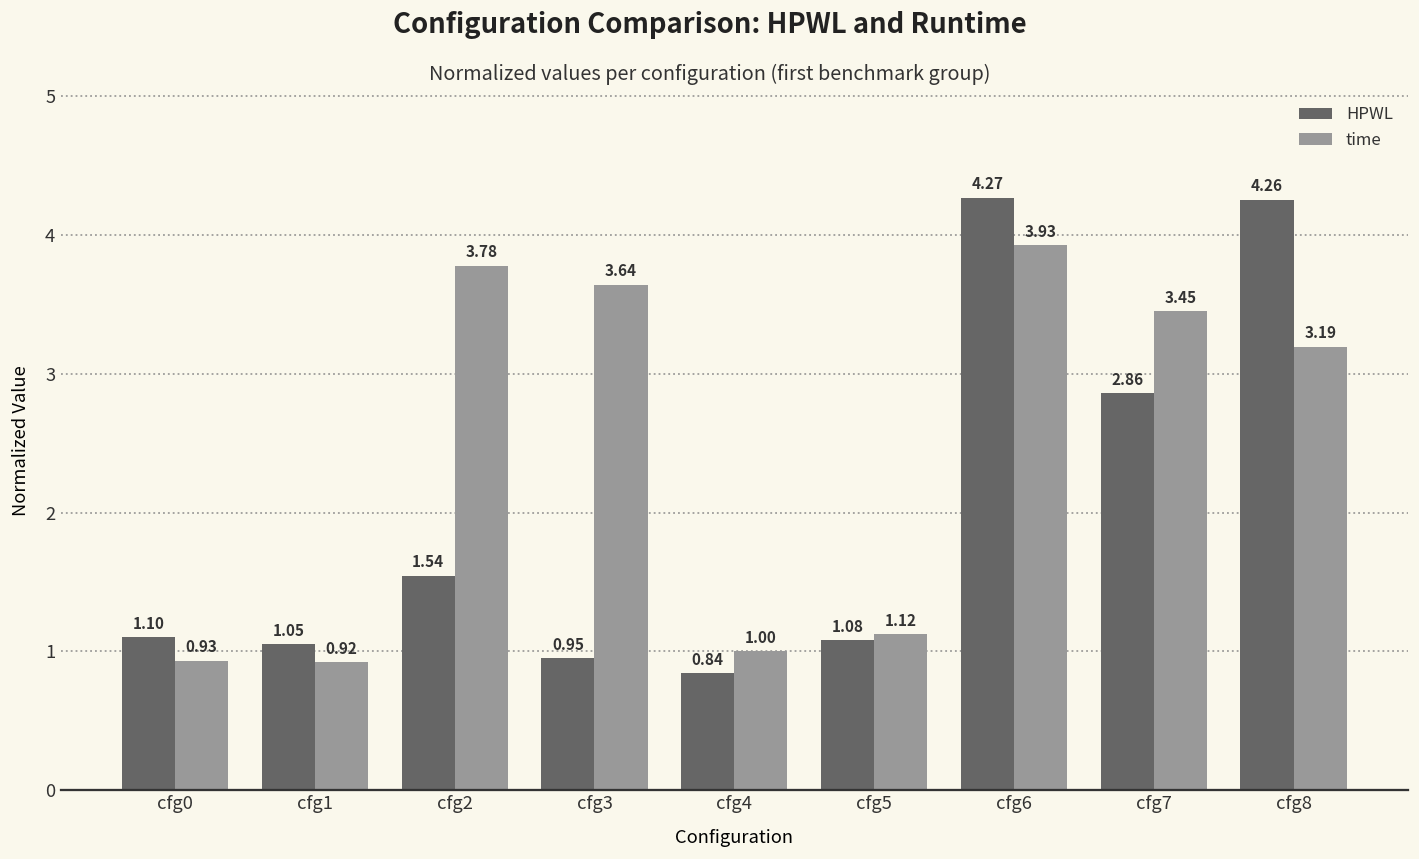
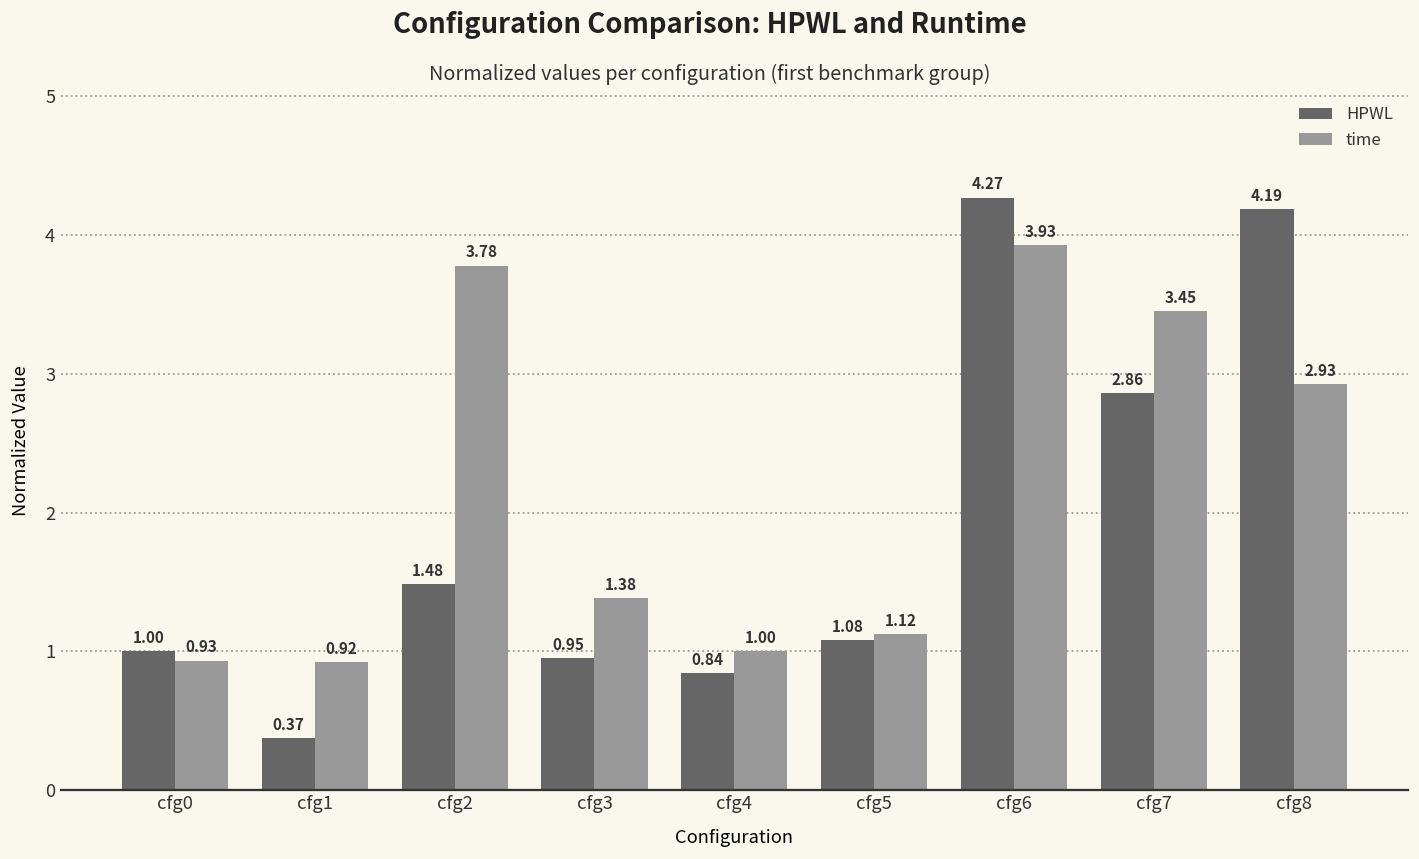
  {
    "HPWL": {
-     "cfg0": 1.10,
-     "cfg1": 1.05,
-     "cfg2": 1.54,
+     "cfg0": 1.00,
+     "cfg1": 0.37,
+     "cfg2": 1.48,
      "cfg3": 0.95,
      "cfg4": 0.84,
      "cfg5": 1.08,
      "cfg6": 4.27,
      "cfg7": 2.86,
-     "cfg8": 4.26
+     "cfg8": 4.19
    },
    "time": {
      "cfg0": 0.93,
      "cfg1": 0.92,
      "cfg2": 3.78,
-     "cfg3": 3.64,
+     "cfg3": 1.38,
      "cfg4": 1.00,
      "cfg5": 1.12,
      "cfg6": 3.93,
      "cfg7": 3.45,
-     "cfg8": 3.19
+     "cfg8": 2.93
    }
  }
